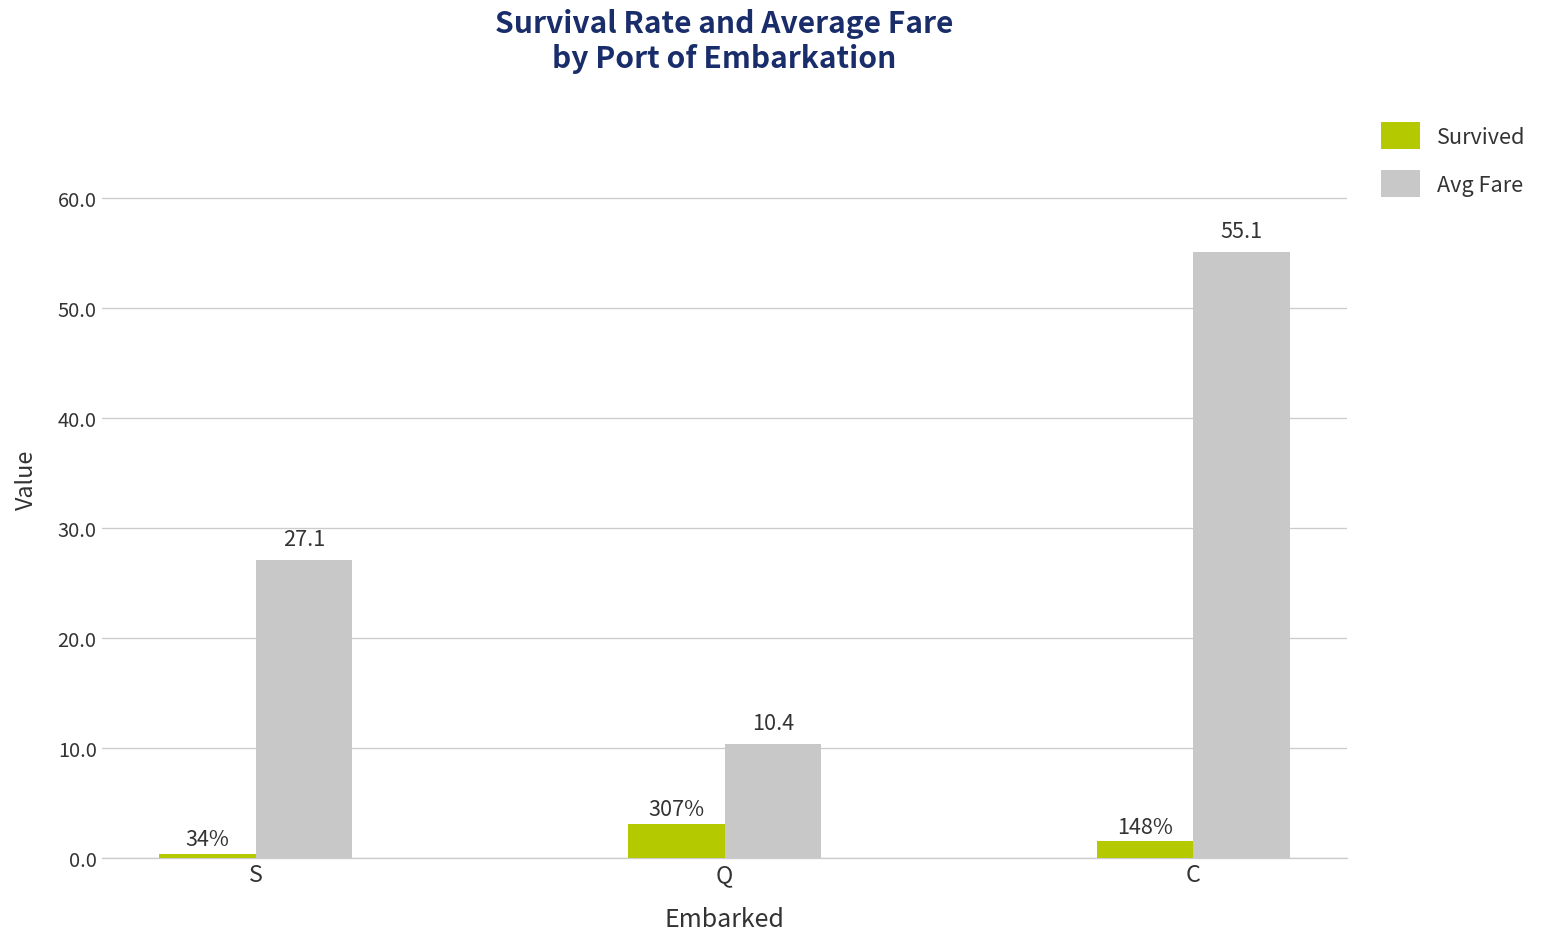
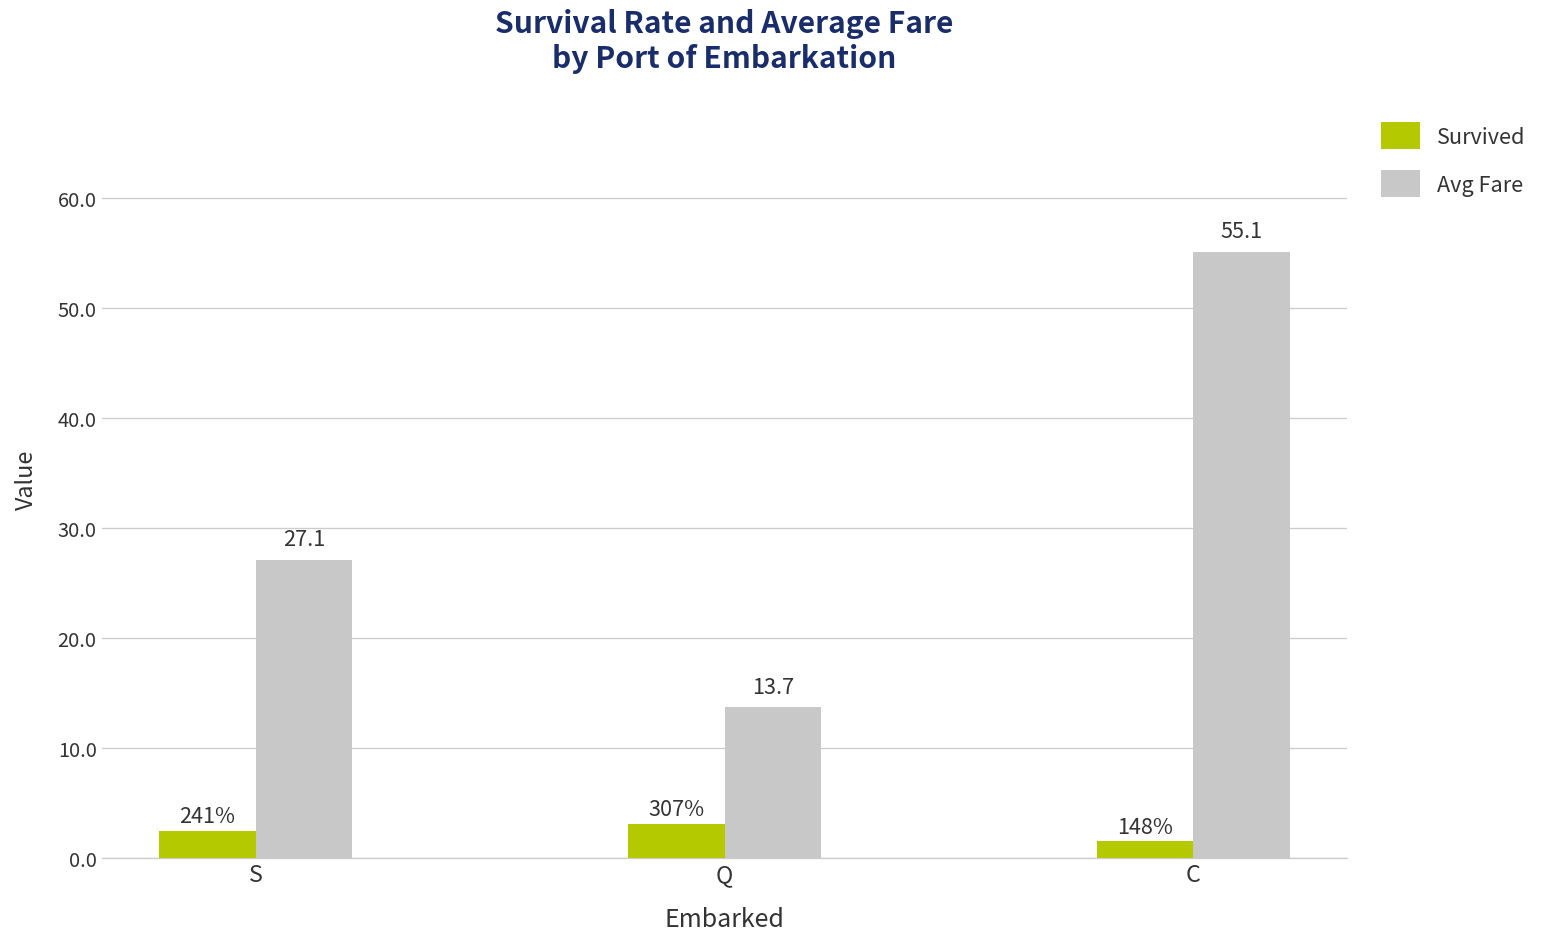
  {
    "Survived": {
-     "S": "34%",
+     "S": "241%",
      "Q": "307%",
      "C": "148%"
    },
    "Avg Fare": {
      "S": "27.1",
-     "Q": "10.4",
+     "Q": "13.7",
      "C": "55.1"
    }
  }
